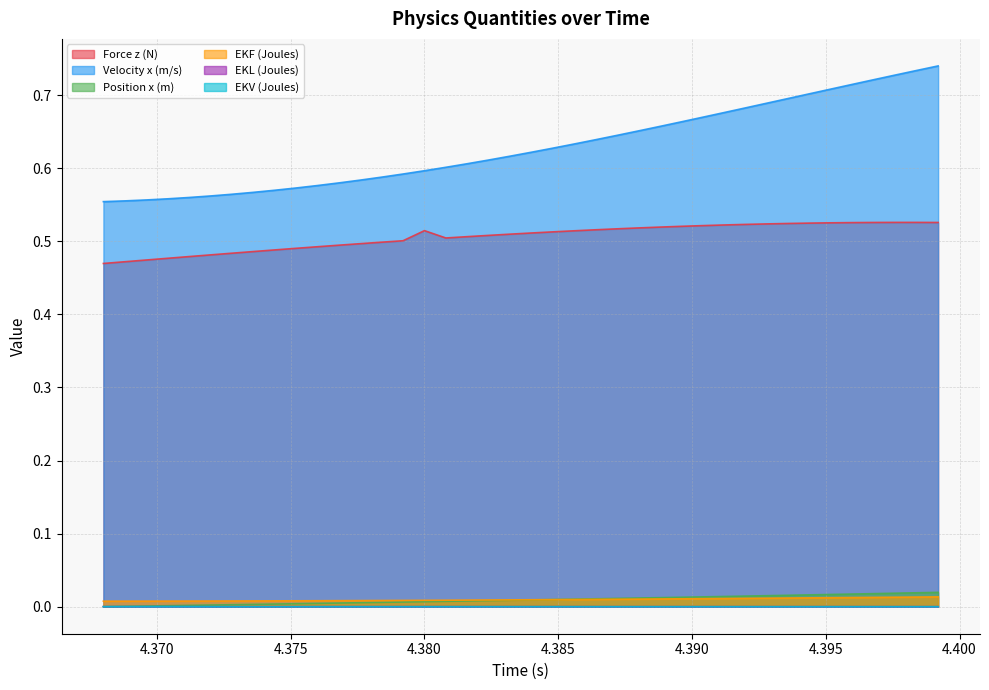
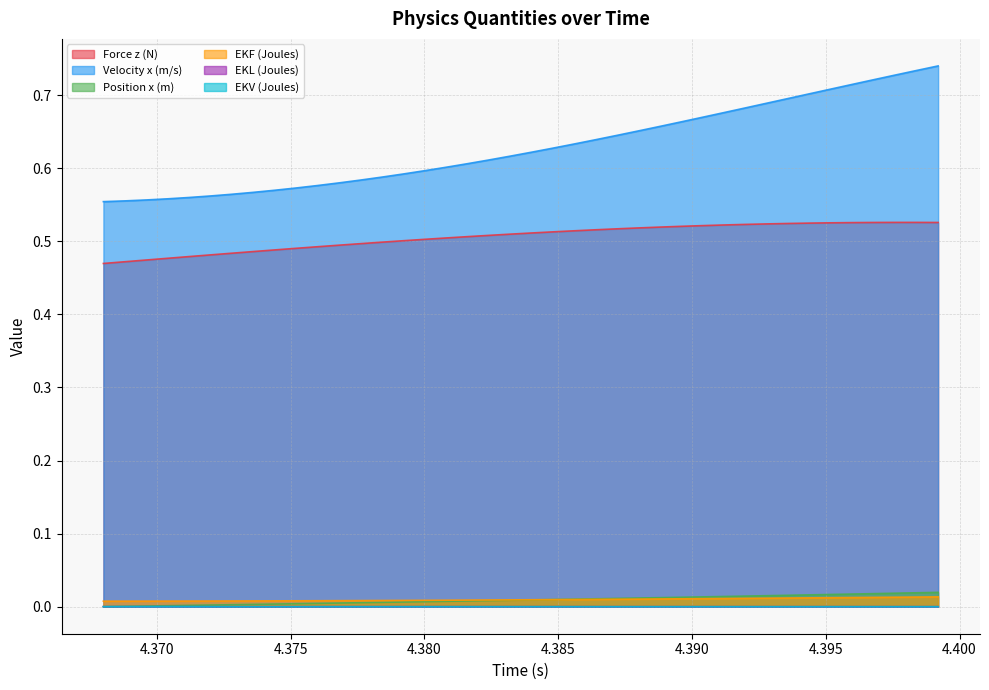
  {
    "Force z (N)": {
-     "4.380": 0.51
+     "4.380": 0.50
    }
  }
